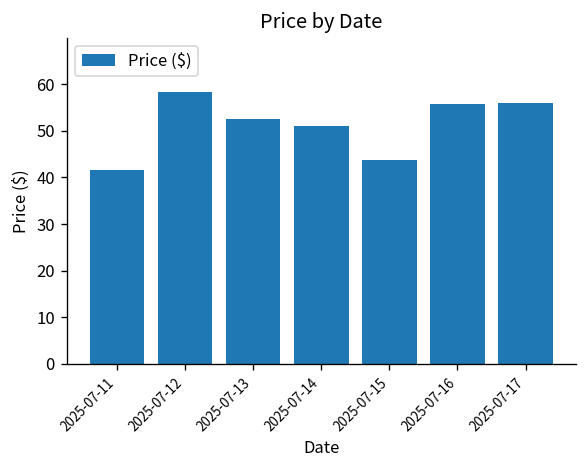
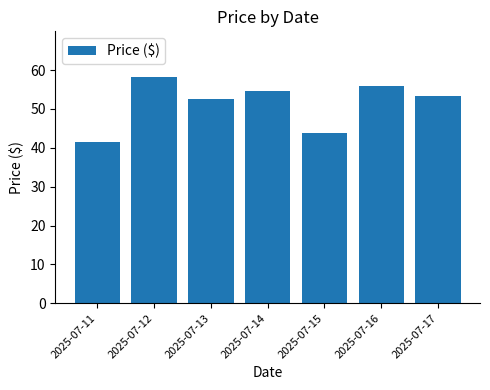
  {
    "2025-07-11": 41,
    "2025-07-12": 58,
    "2025-07-13": 53,
-   "2025-07-14": 51,
+   "2025-07-14": 55,
    "2025-07-15": 44,
    "2025-07-16": 56,
-   "2025-07-17": 56
+   "2025-07-17": 53
  }
